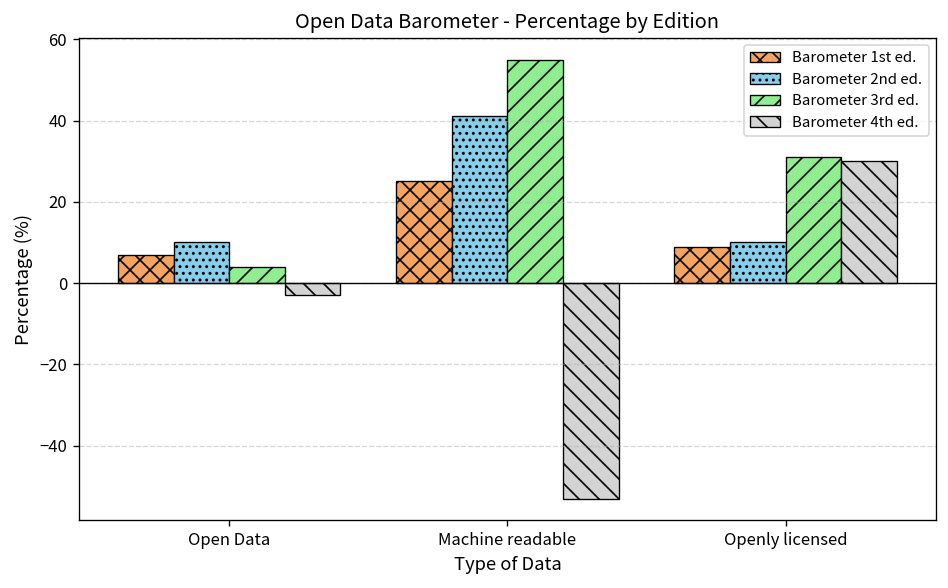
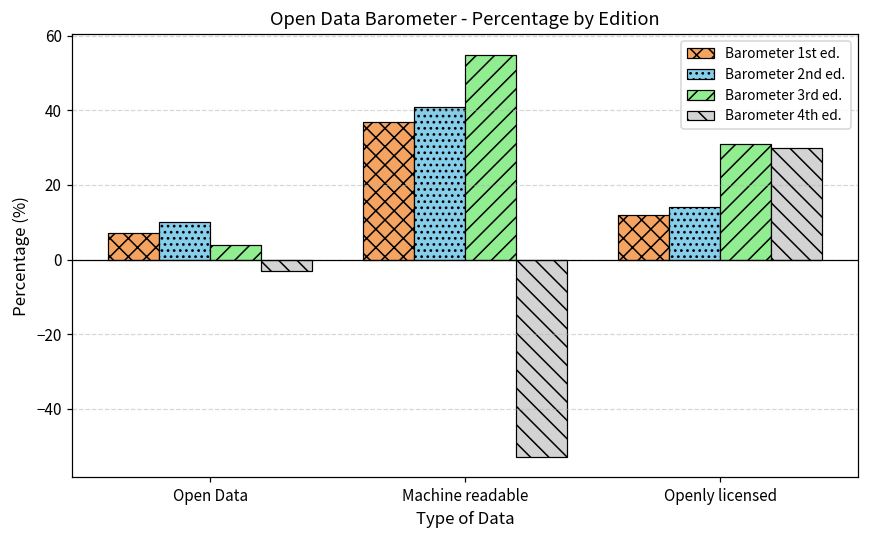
  {
    "Barometer 1st ed.": {
      "Open Data": 7,
-     "Machine readable": 25,
-     "Openly licensed": 9
+     "Machine readable": 37,
+     "Openly licensed": 12
    },
    "Barometer 2nd ed.": {
      "Open Data": 10,
      "Machine readable": 41,
-     "Openly licensed": 10
+     "Openly licensed": 14
    },
    "Barometer 3rd ed.": {
      "Open Data": 4,
      "Machine readable": 55,
      "Openly licensed": 31
    },
    "Barometer 4th ed.": {
      "Open Data": -3,
      "Machine readable": -53,
      "Openly licensed": 30
    }
  }
